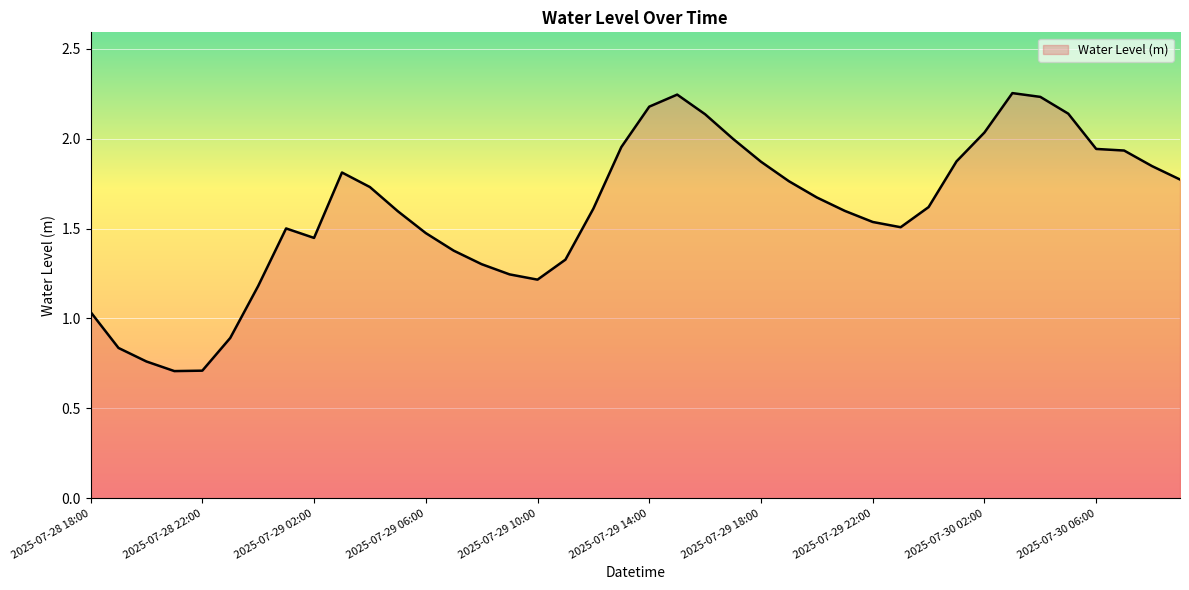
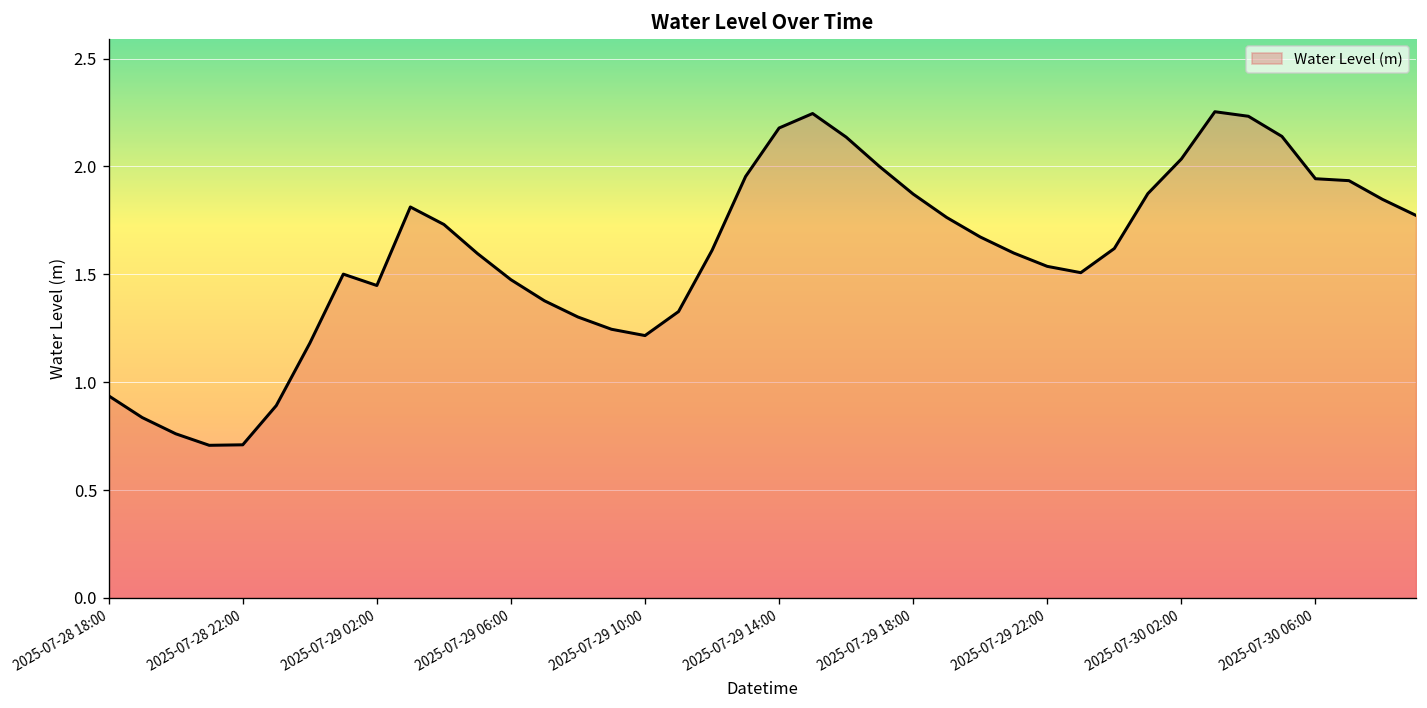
  {
-   "2025-07-28 18:00": 1.04,
+   "2025-07-28 18:00": 0.94,
    "2025-07-28 22:00": 0.71,
    "2025-07-29 02:00": 1.45,
    "2025-07-29 06:00": 1.47,
    "2025-07-29 10:00": 1.22,
    "2025-07-29 14:00": 2.18,
    "2025-07-29 18:00": 1.87,
    "2025-07-29 22:00": 1.54,
    "2025-07-30 02:00": 2.03,
    "2025-07-30 06:00": 1.94
  }
